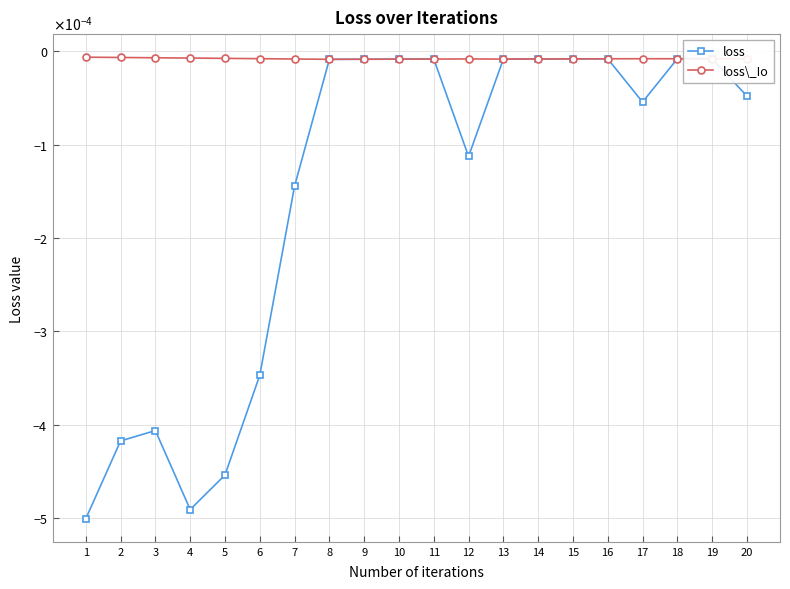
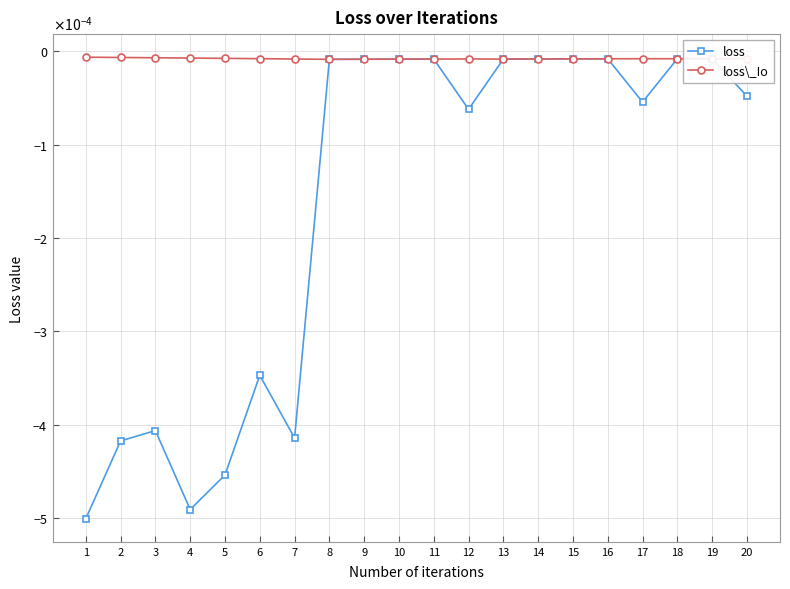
  {
    "loss": {
      "1": -0.00050,
      "2": -0.00042,
      "3": -0.00041,
      "4": -0.00049,
      "5": -0.00045,
      "6": -0.00035,
-     "7": -0.00014,
-     "12": -0.00011,
+     "7": -0.00041,
+     "12": -0.00006,
      "17": -0.00005,
      "20": -0.00005
    },
    "loss\\_Io": {
      "1": -0.00001,
      "2": -0.00001,
      "3": -0.00001,
      "4": -0.00001,
      "5": -0.00001,
      "6": -0.00001,
      "7": -0.00001,
      "12": -0.00001,
      "17": -0.00001
    }
  }
